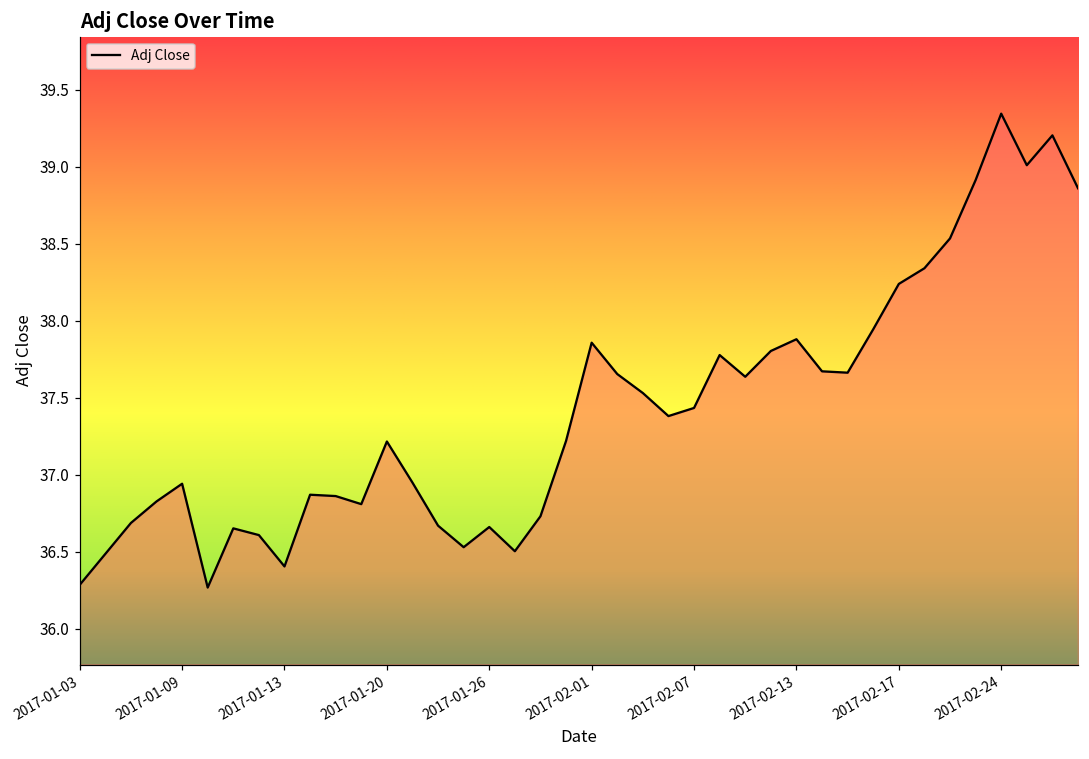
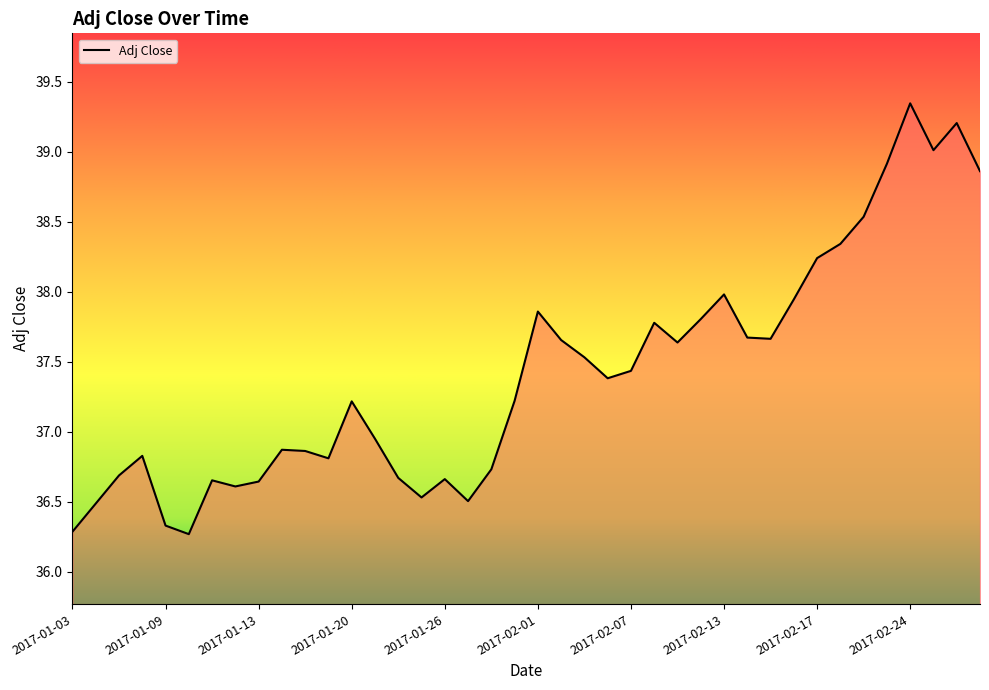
  {
    "2017-01-03": 36.29,
-   "2017-01-09": 36.94,
-   "2017-01-13": 36.41,
+   "2017-01-09": 36.33,
+   "2017-01-13": 36.64,
    "2017-01-20": 37.22,
    "2017-01-26": 36.66,
    "2017-02-01": 37.86,
    "2017-02-07": 37.43,
-   "2017-02-13": 37.88,
+   "2017-02-13": 37.98,
    "2017-02-17": 38.24,
    "2017-02-24": 39.35
  }
